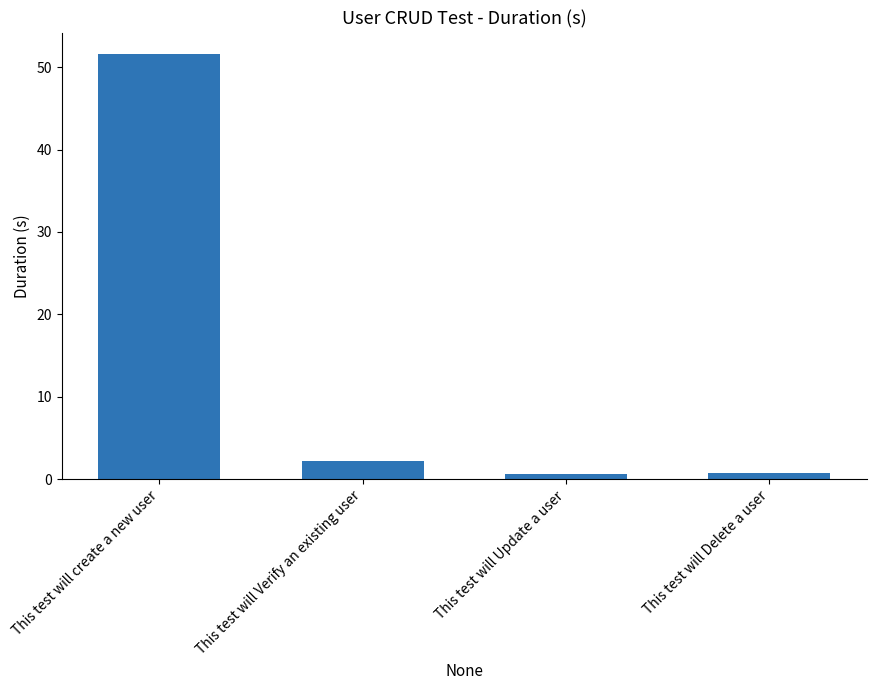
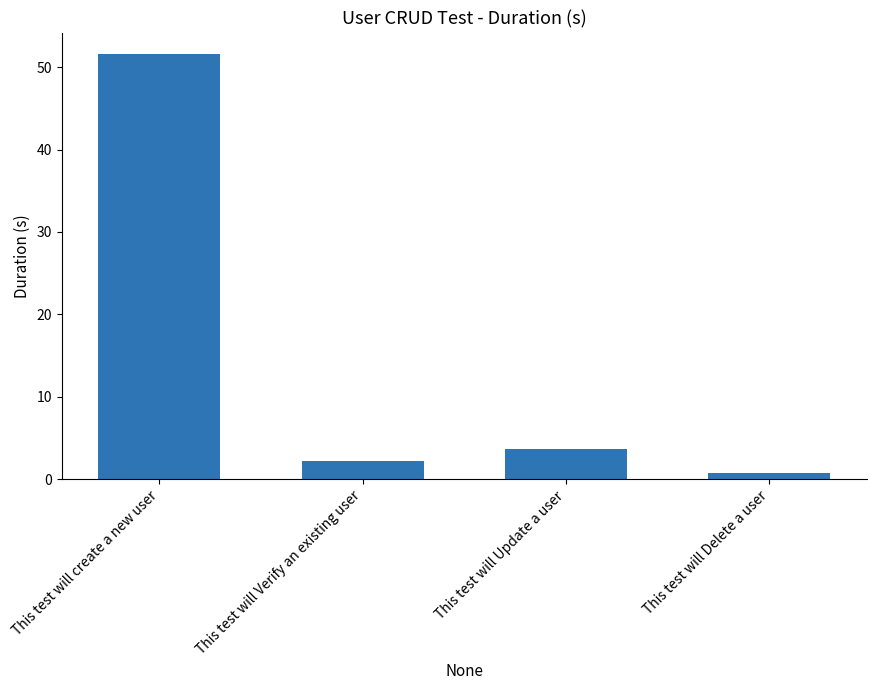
  {
    "This test will create a new user": 52,
    "This test will Verify an existing user": 2,
-   "This test will Update a user": 1,
+   "This test will Update a user": 4,
    "This test will Delete a user": 1
  }
